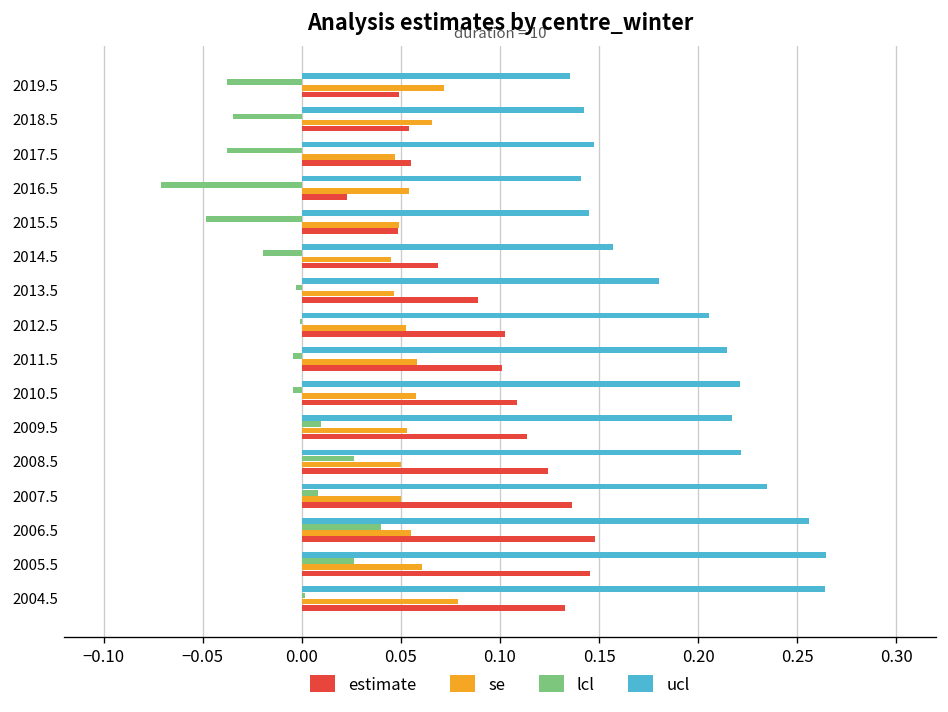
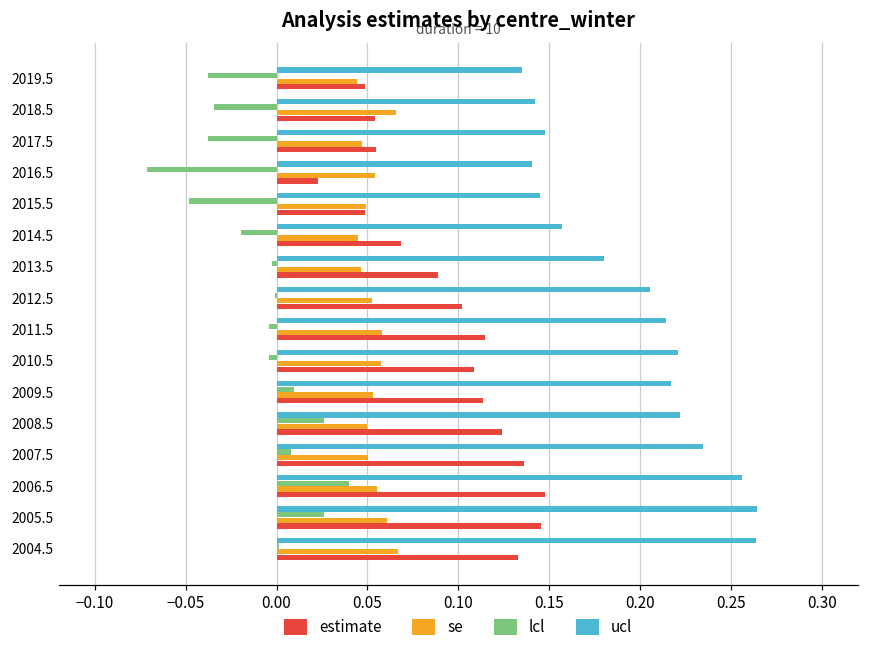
  {
    "estimate": {
      "2019.5": 0.049,
      "2018.5": 0.054,
      "2017.5": 0.055,
      "2016.5": 0.023,
      "2015.5": 0.048,
      "2014.5": 0.069,
      "2013.5": 0.089,
      "2012.5": 0.102,
-     "2011.5": 0.101,
+     "2011.5": 0.115,
      "2010.5": 0.108,
      "2009.5": 0.114,
      "2008.5": 0.124,
      "2007.5": 0.136,
      "2006.5": 0.148,
      "2005.5": 0.145,
      "2004.5": 0.133
    },
    "se": {
-     "2019.5": 0.072,
+     "2019.5": 0.044,
      "2018.5": 0.066,
      "2017.5": 0.047,
      "2016.5": 0.054,
      "2015.5": 0.049,
      "2014.5": 0.045,
      "2013.5": 0.047,
      "2012.5": 0.053,
      "2011.5": 0.058,
      "2010.5": 0.058,
      "2009.5": 0.053,
      "2008.5": 0.050,
      "2007.5": 0.050,
      "2006.5": 0.055,
      "2005.5": 0.061,
-     "2004.5": 0.079
+     "2004.5": 0.067
    },
    "lcl": {
      "2019.5": -0.038,
      "2018.5": -0.035,
      "2017.5": -0.038,
      "2016.5": -0.071,
      "2015.5": -0.048,
      "2014.5": -0.019,
      "2013.5": -0.003,
      "2011.5": -0.004,
      "2010.5": -0.004,
      "2009.5": 0.010,
      "2008.5": 0.026,
      "2007.5": 0.008,
      "2006.5": 0.040,
      "2005.5": 0.026,
      "2004.5": 0.002
    },
    "ucl": {
      "2019.5": 0.135,
      "2018.5": 0.143,
      "2017.5": 0.148,
      "2016.5": 0.141,
      "2015.5": 0.145,
      "2014.5": 0.157,
      "2013.5": 0.180,
      "2012.5": 0.205,
      "2011.5": 0.214,
      "2010.5": 0.221,
      "2009.5": 0.217,
      "2008.5": 0.222,
      "2007.5": 0.235,
      "2006.5": 0.256,
      "2005.5": 0.265,
      "2004.5": 0.264
    }
  }
